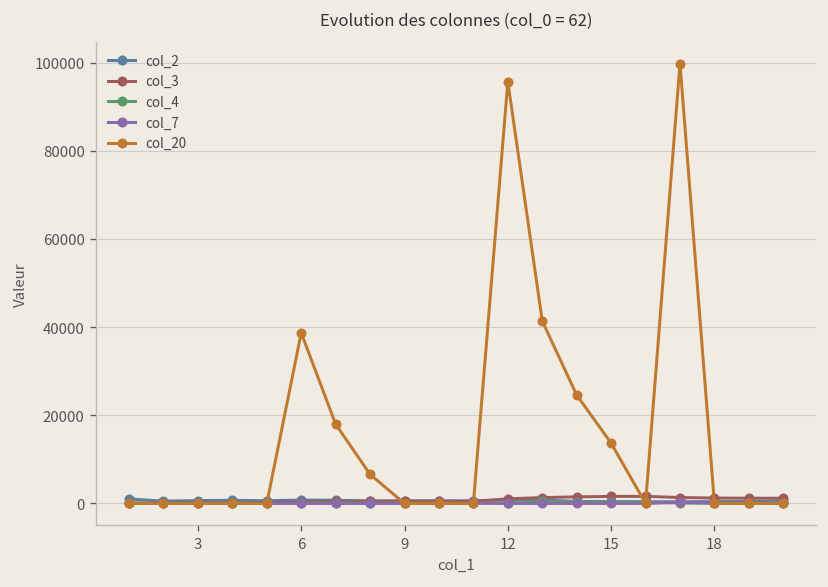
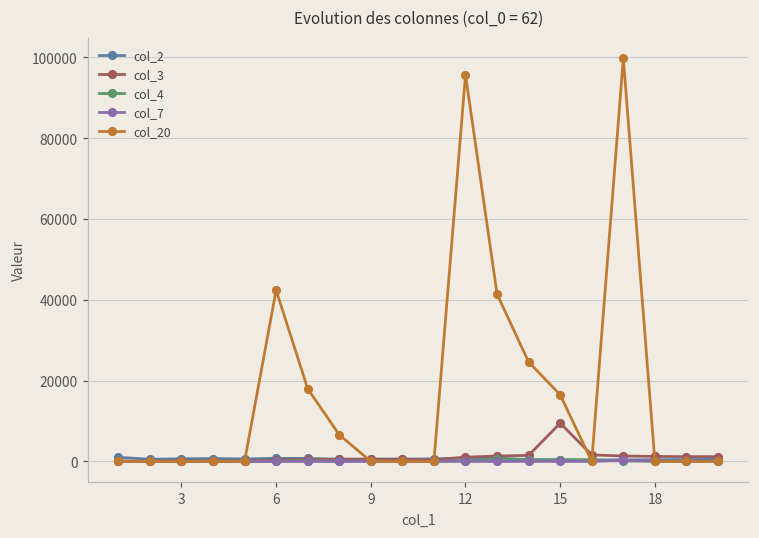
  {
    "col_3": {
-     "15": 2000,
+     "15": 9000,
      "18": 1000
    },
    "col_20": {
-     "6": 39000,
+     "6": 42000,
      "12": 96000,
-     "15": 14000
+     "15": 17000
    }
  }
